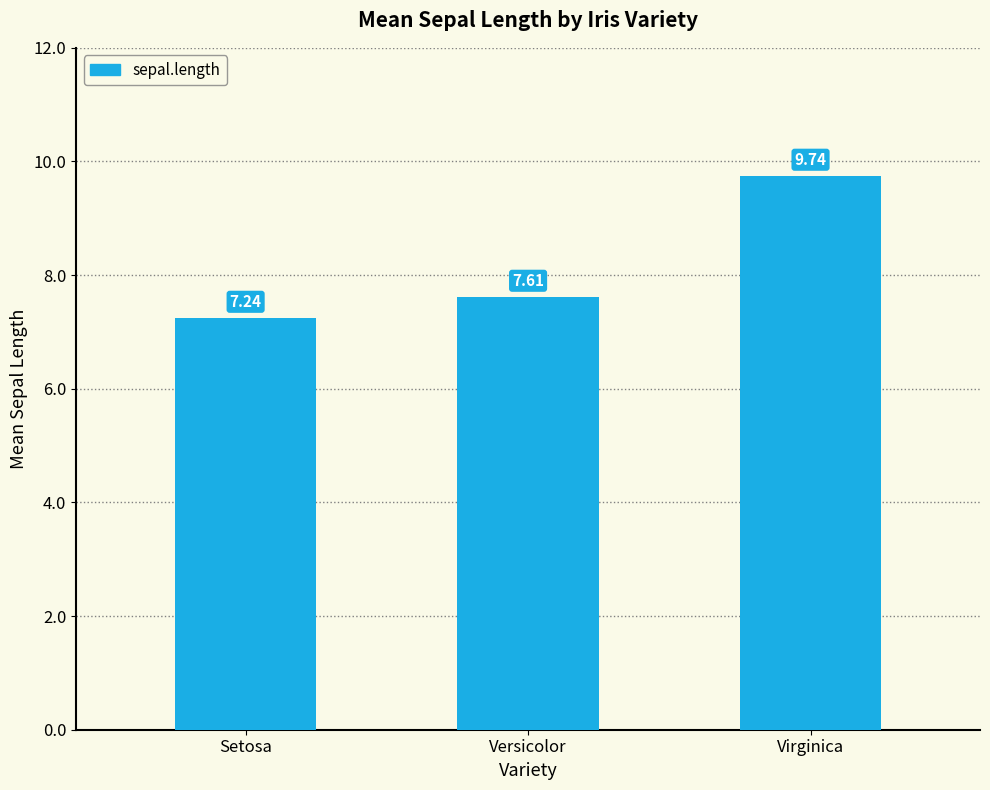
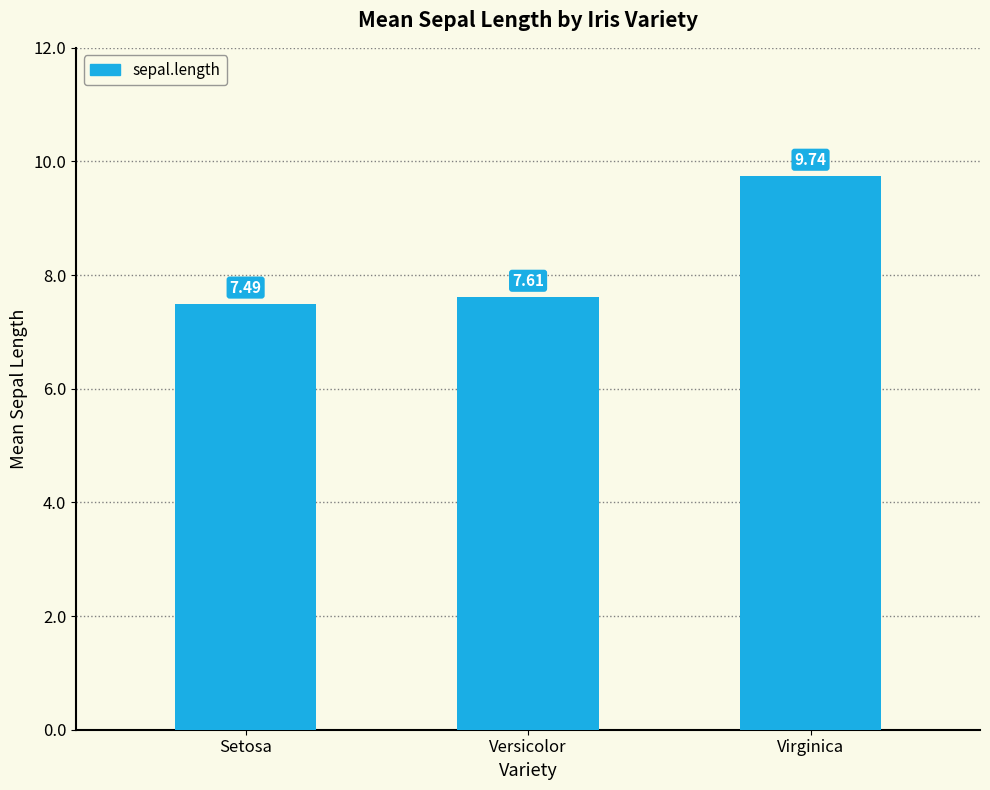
  {
-   "Setosa": 7.24
+   "Setosa": 7.49
  }
